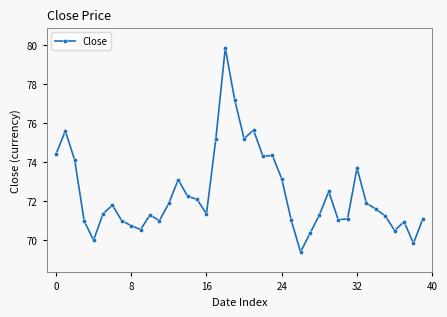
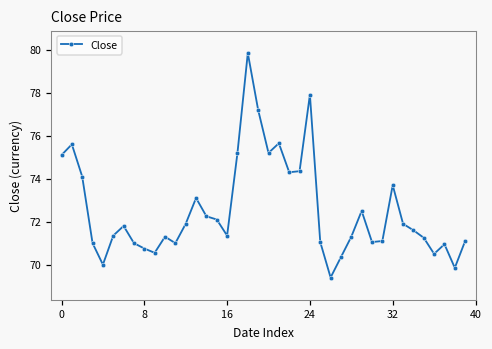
  {
-   "0": 74.4,
+   "0": 75.1,
    "8": 70.8,
    "16": 71.4,
-   "24": 73.2,
+   "24": 77.9,
    "32": 73.7
  }
